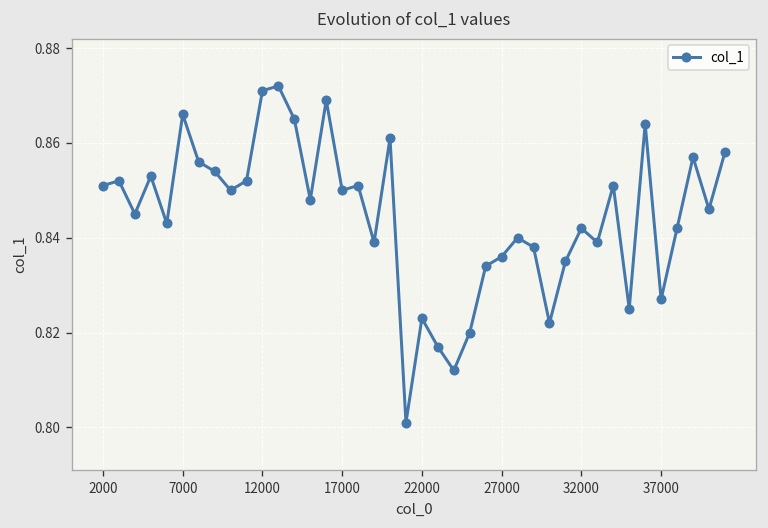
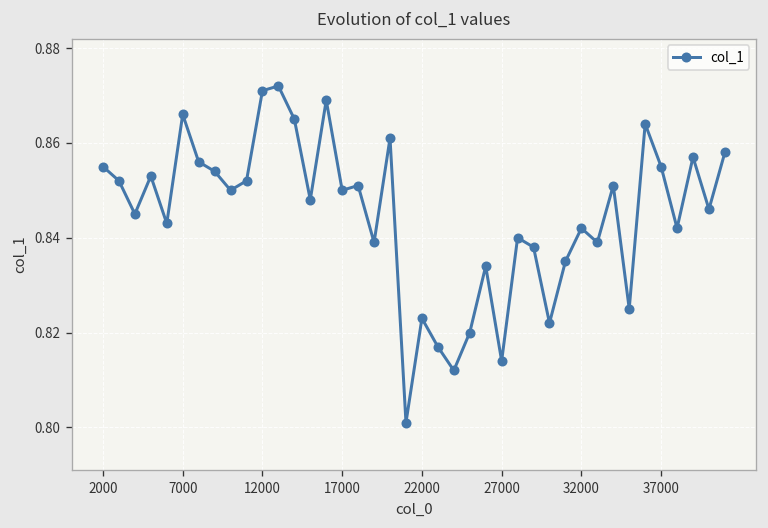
  {
-   "2000": 0.851,
+   "2000": 0.855,
    "7000": 0.866,
    "12000": 0.871,
    "17000": 0.850,
    "22000": 0.823,
-   "27000": 0.836,
+   "27000": 0.814,
    "32000": 0.842,
-   "37000": 0.827
+   "37000": 0.855
  }
